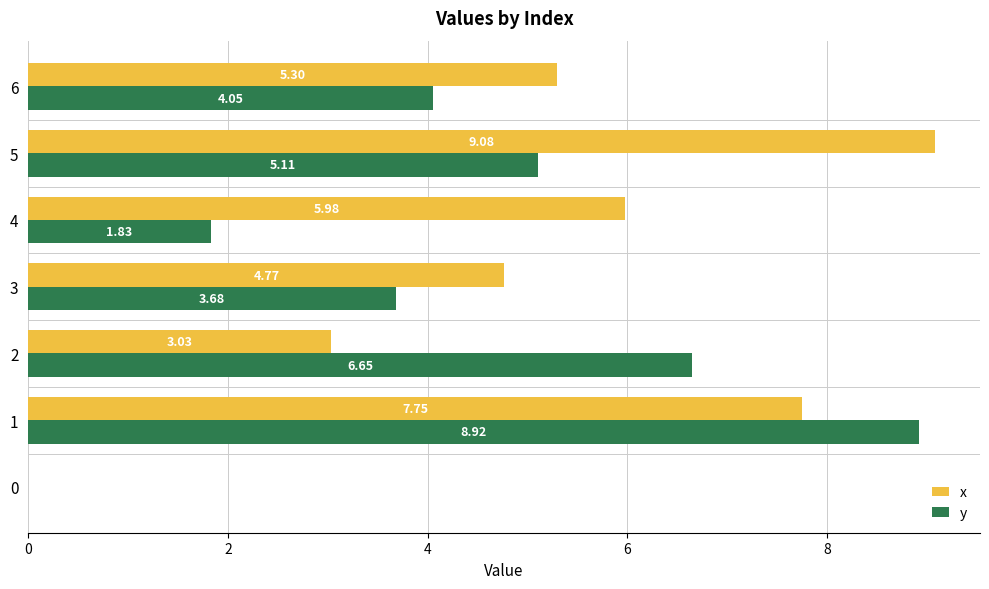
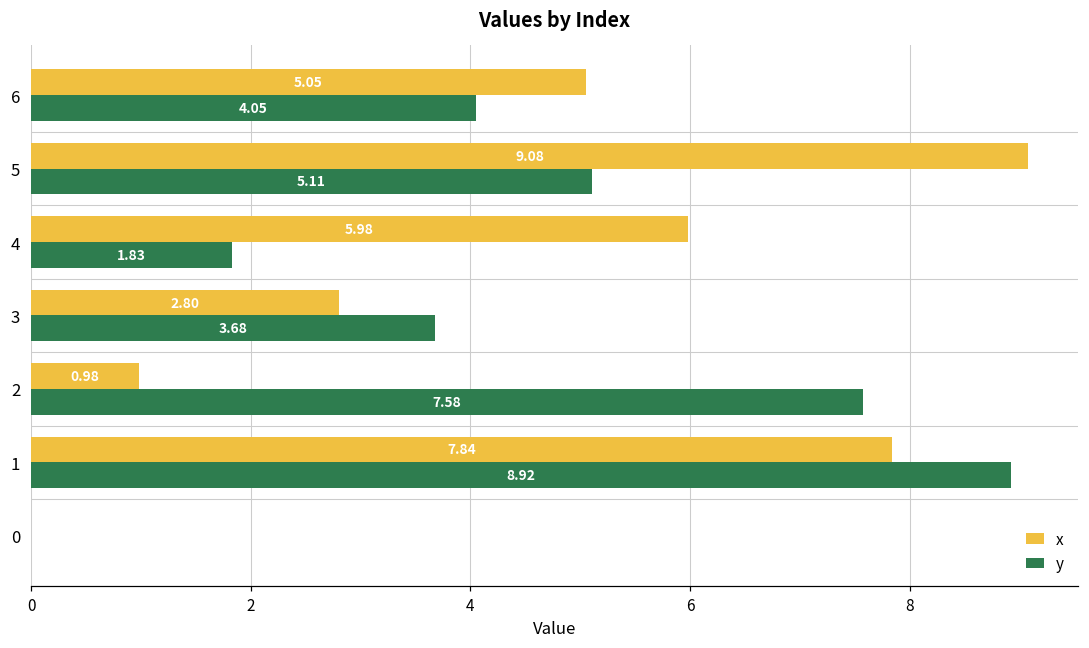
  {
    "x": {
-     "6": 5.30,
+     "6": 5.05,
      "5": 9.08,
      "4": 5.98,
-     "3": 4.77,
-     "2": 3.03,
-     "1": 7.75
+     "3": 2.80,
+     "2": 0.98,
+     "1": 7.84
    },
    "y": {
      "6": 4.05,
      "5": 5.11,
      "4": 1.83,
      "3": 3.68,
-     "2": 6.65,
+     "2": 7.58,
      "1": 8.92
    }
  }
